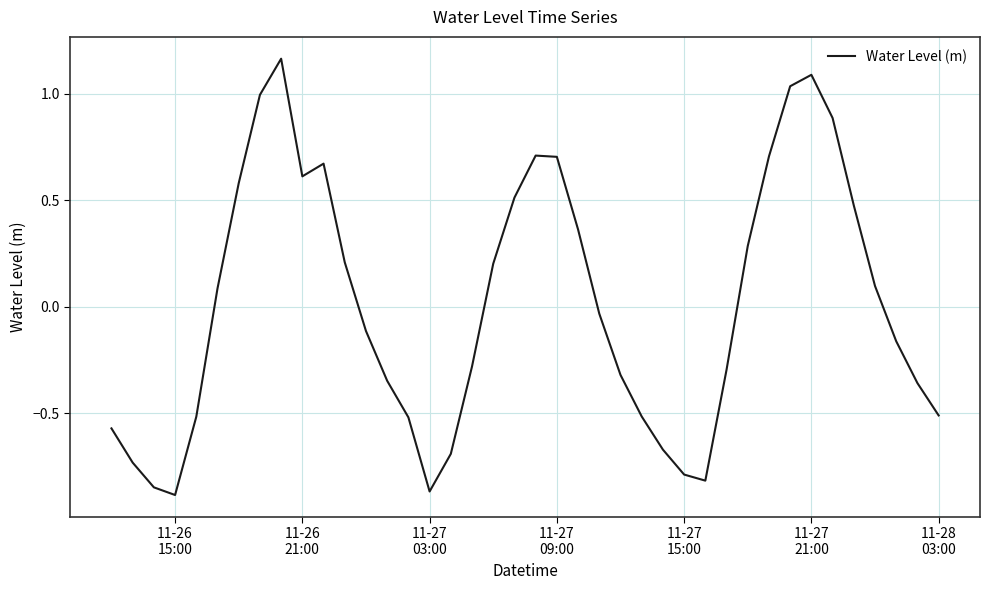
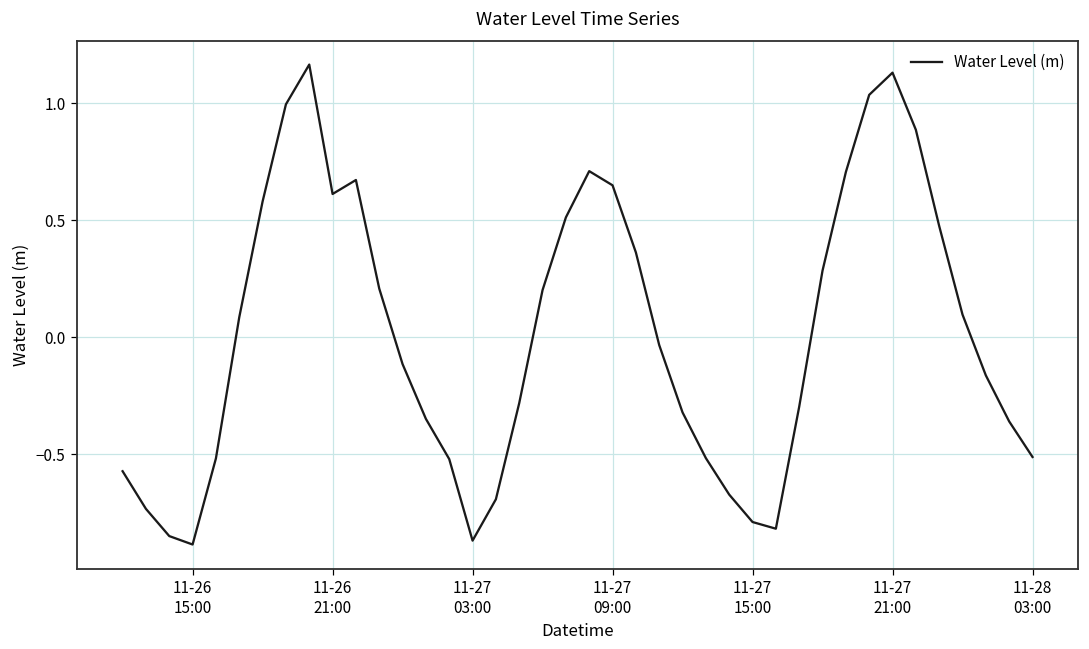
  {
    "11-26 15:00": -0.88,
    "11-26 21:00": 0.61,
    "11-27 03:00": -0.87,
-   "11-27 09:00": 0.70,
+   "11-27 09:00": 0.65,
    "11-27 15:00": -0.79,
-   "11-27 21:00": 1.09,
+   "11-27 21:00": 1.13,
    "11-28 03:00": -0.51
  }
